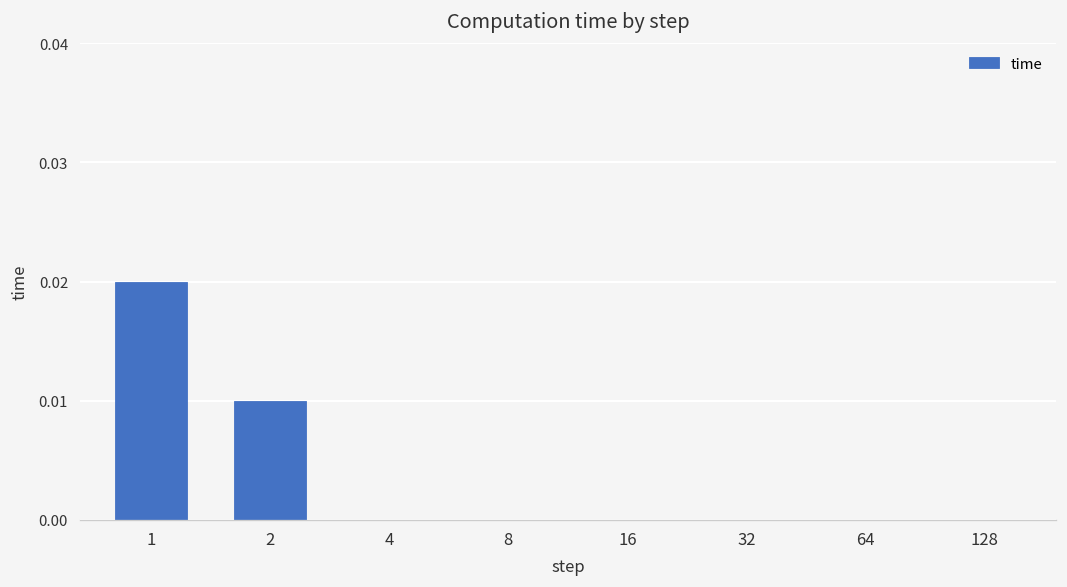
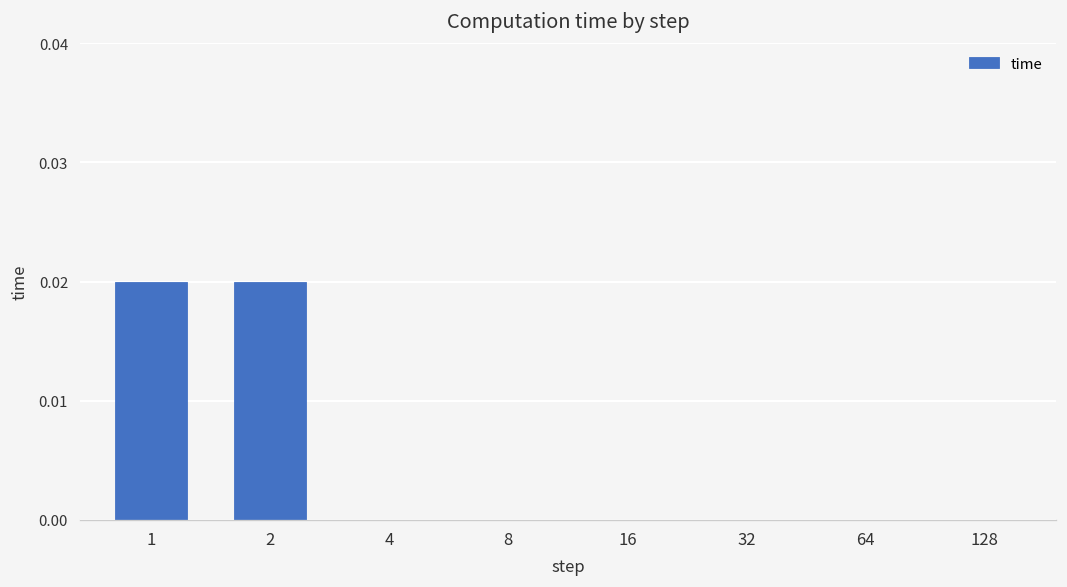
  {
    "1": 0.02,
-   "2": 0.01,
+   "2": 0.02,
    "4": 0.00,
    "8": 0.00,
    "16": 0.00,
    "32": 0.00,
    "64": 0.00,
    "128": 0.00
  }
